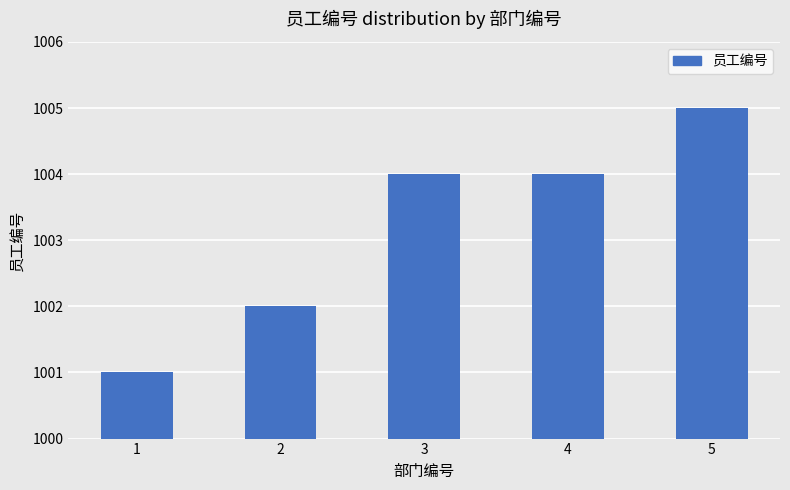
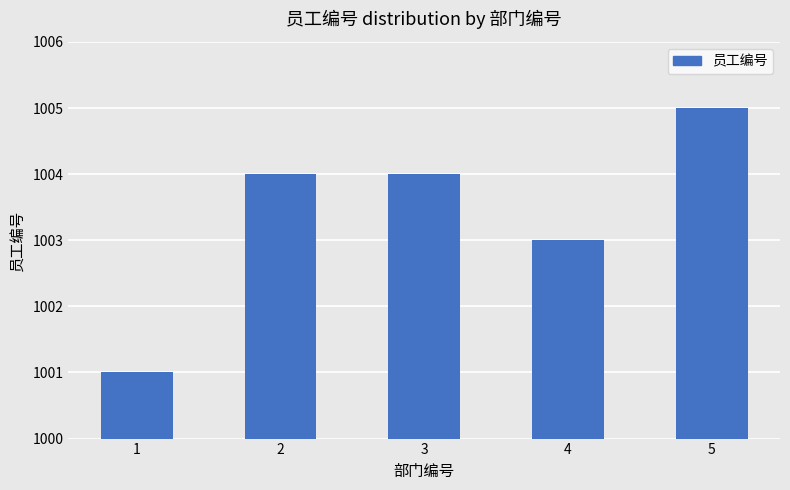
  {
    "1": 1001,
-   "2": 1002,
+   "2": 1004,
    "3": 1004,
-   "4": 1004,
+   "4": 1003,
    "5": 1005
  }
